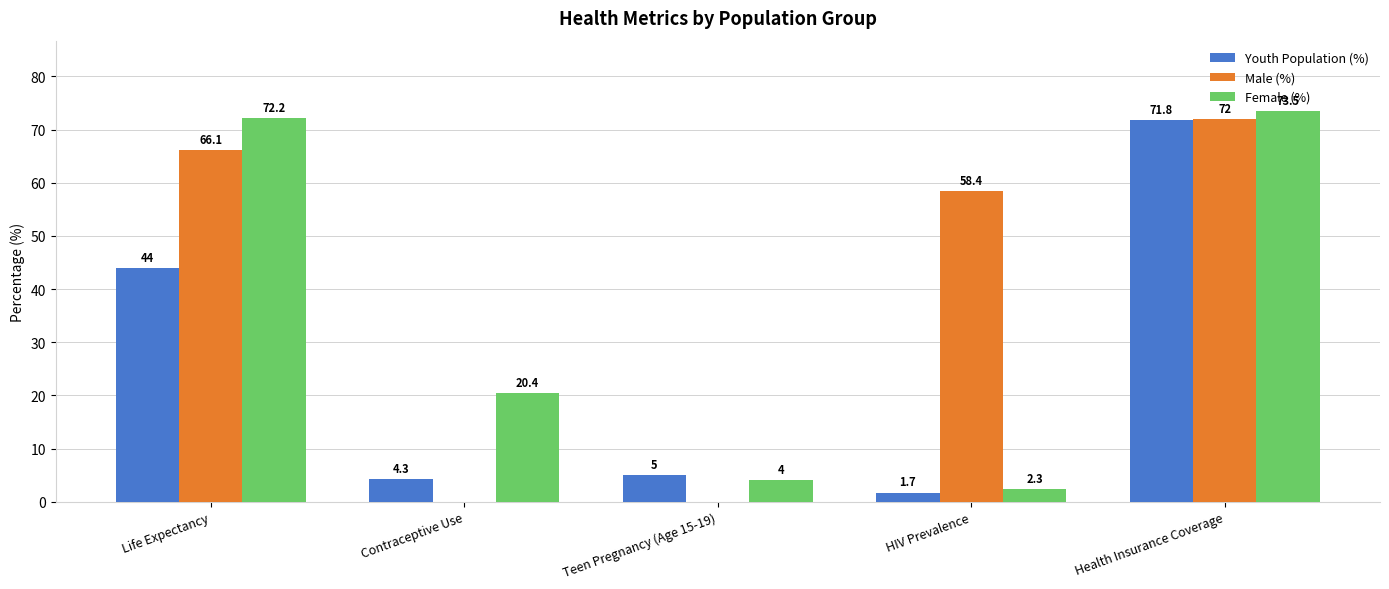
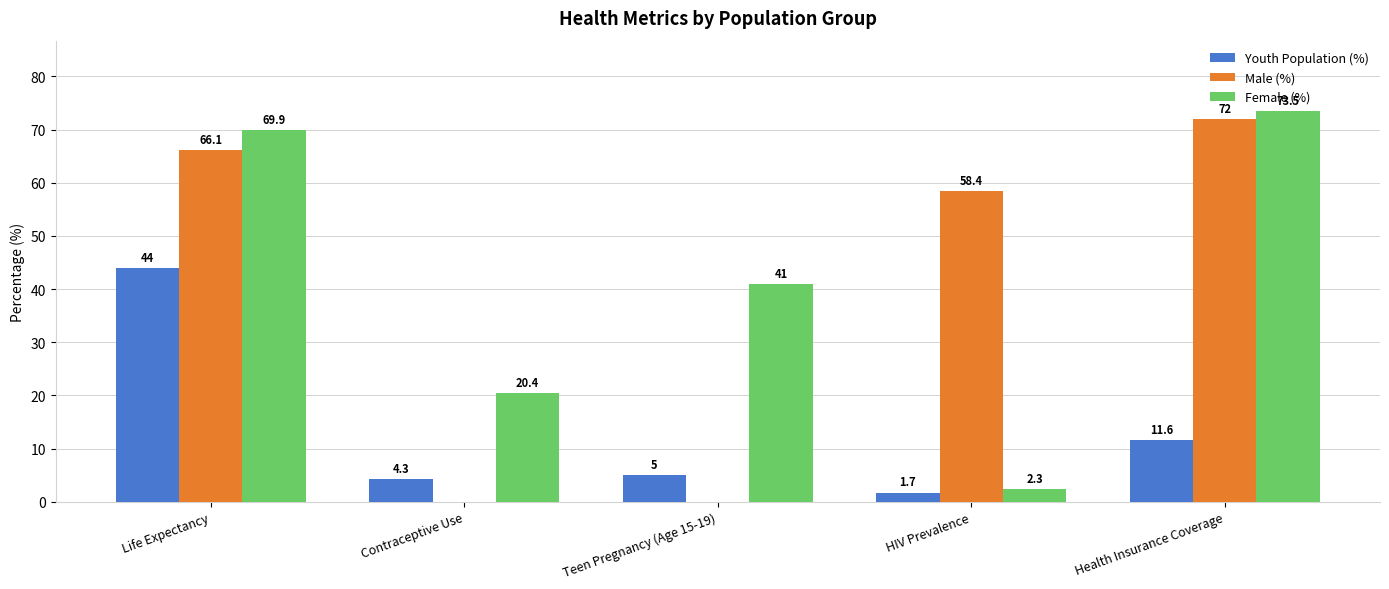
  {
    "Youth Population (%)": {
      "Life Expectancy": 44,
      "Contraceptive Use": 4.3,
      "Teen Pregnancy (Age 15-19)": 5,
      "HIV Prevalence": 1.7,
-     "Health Insurance Coverage": 71.8
+     "Health Insurance Coverage": 11.6
    },
    "Male (%)": {
      "Life Expectancy": 66.1,
      "HIV Prevalence": 58.4,
      "Health Insurance Coverage": 72
    },
    "Female (%)": {
-     "Life Expectancy": 72.2,
+     "Life Expectancy": 69.9,
      "Contraceptive Use": 20.4,
-     "Teen Pregnancy (Age 15-19)": 4,
+     "Teen Pregnancy (Age 15-19)": 41,
      "HIV Prevalence": 2.3,
      "Health Insurance Coverage": 73.5
    }
  }
